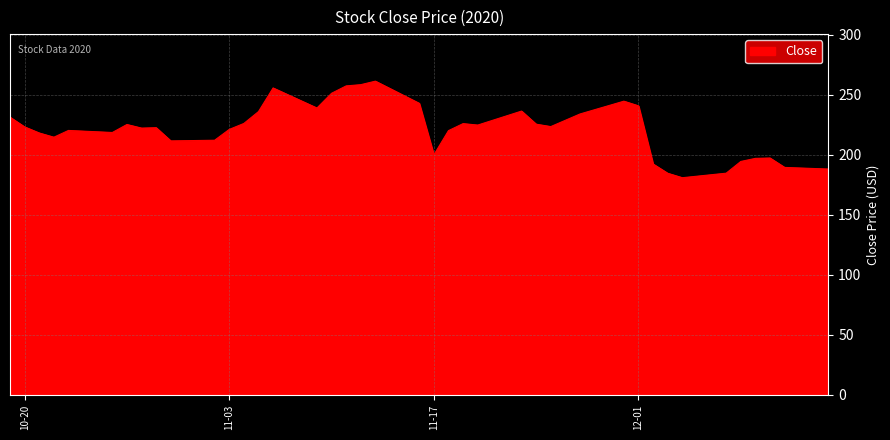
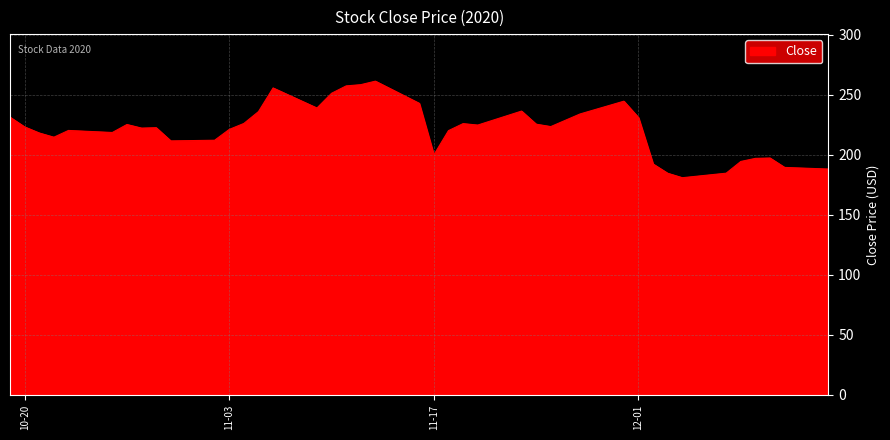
  {
    "10-20": 223,
    "11-03": 221,
    "11-17": 200,
-   "12-01": 241
+   "12-01": 231
  }
